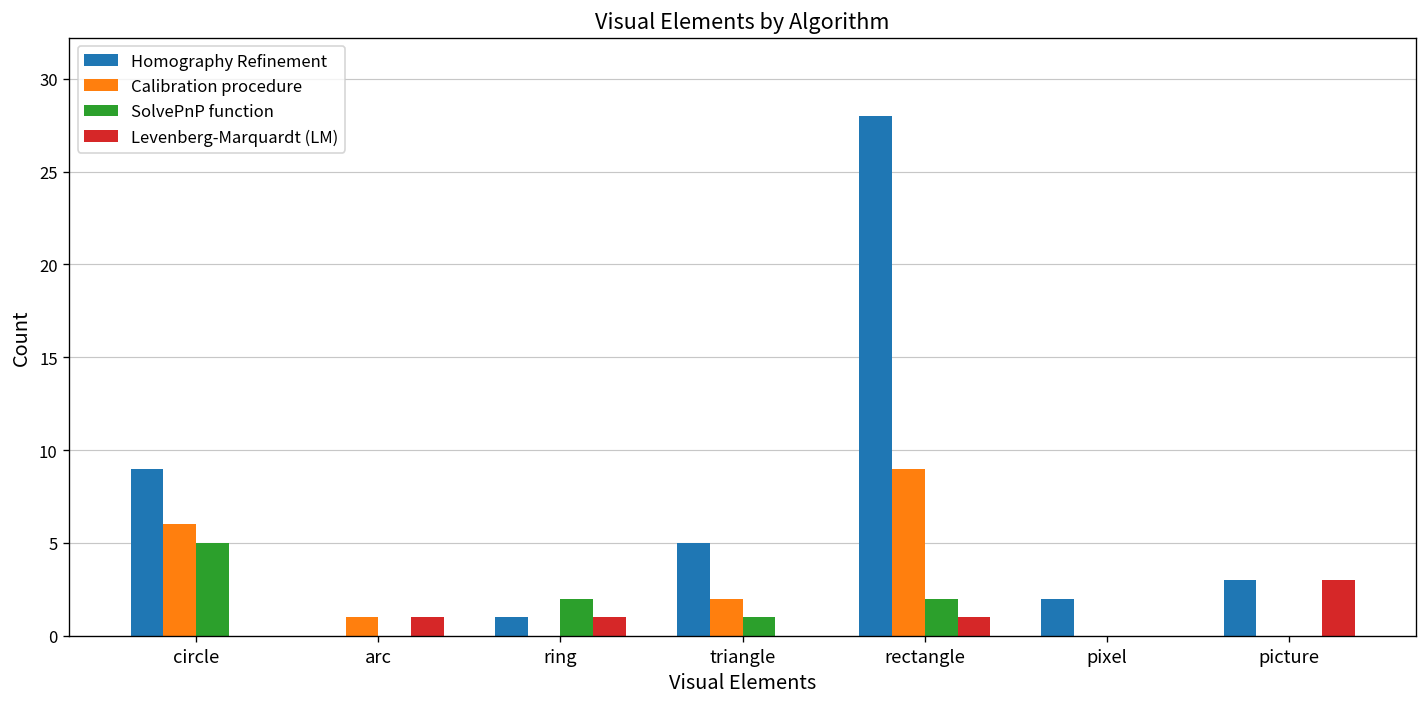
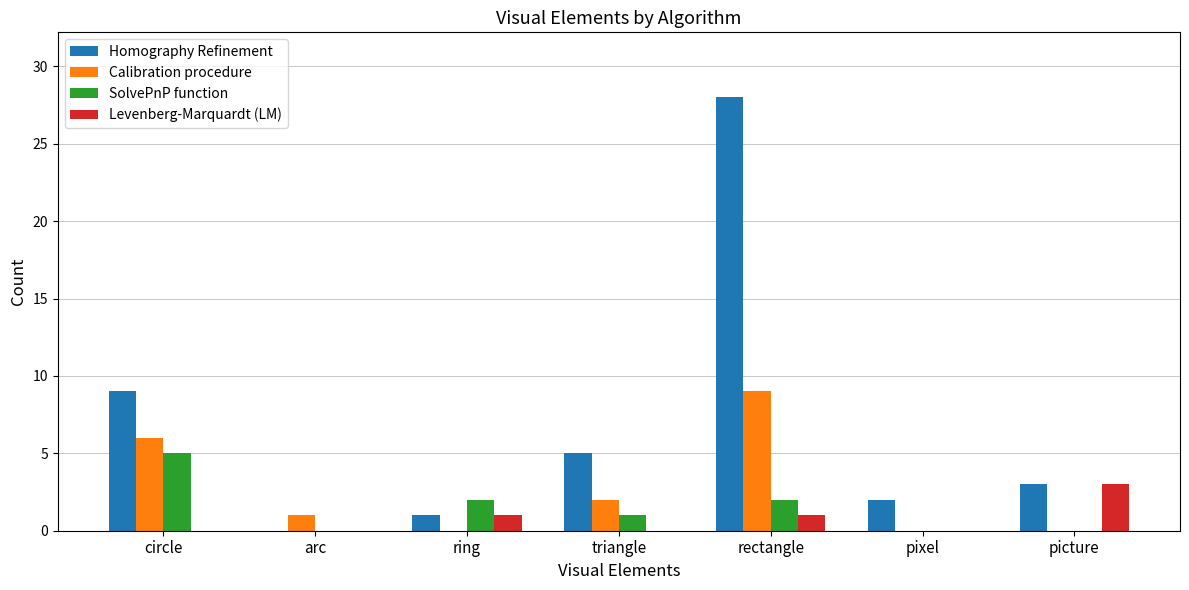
  {
    "Homography Refinement": {
      "circle": 9,
      "arc": 0,
      "ring": 1,
      "triangle": 5,
      "rectangle": 28,
      "pixel": 2,
      "picture": 3
    },
    "Calibration procedure": {
      "circle": 6,
      "arc": 1,
      "ring": 0,
      "triangle": 2,
      "rectangle": 9,
      "pixel": 0,
      "picture": 0
    },
    "SolvePnP function": {
      "circle": 5,
      "arc": 0,
      "ring": 2,
      "triangle": 1,
      "rectangle": 2,
      "pixel": 0,
      "picture": 0
    },
    "Levenberg-Marquardt (LM)": {
      "circle": 0,
-     "arc": 1,
+     "arc": 0,
      "ring": 1,
      "triangle": 0,
      "rectangle": 1,
      "pixel": 0,
      "picture": 3
    }
  }
